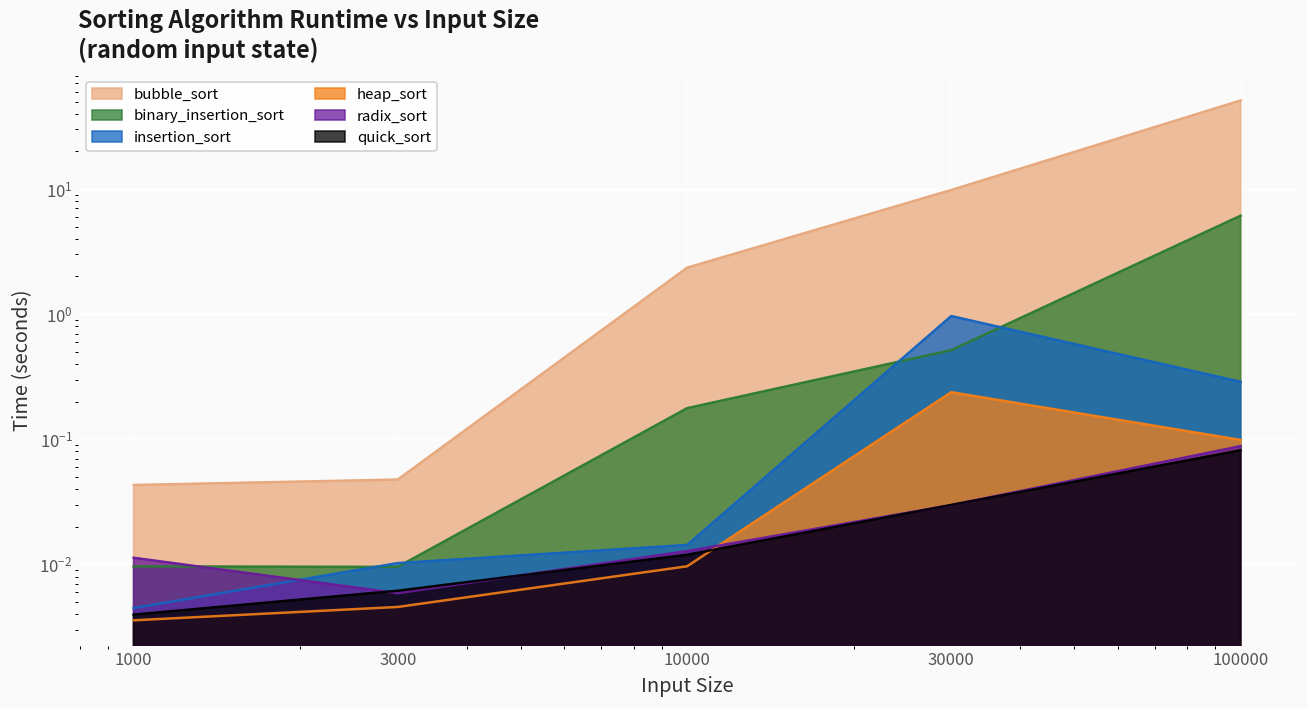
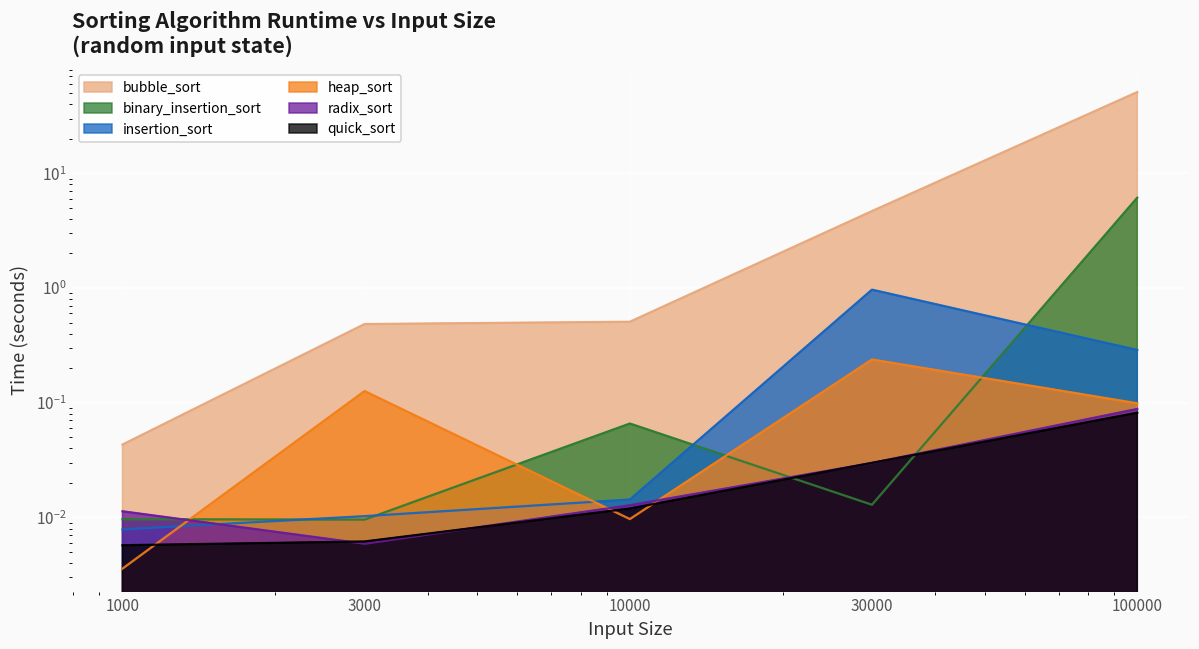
  {
    "bubble_sort": {
      "1000": 0.043,
-     "3000": 0.05,
-     "10000": 2.4,
-     "30000": 10,
+     "3000": 0.5,
+     "10000": 0.5,
+     "30000": 5,
      "100000": 50
    },
    "binary_insertion_sort": {
      "1000": 0.010,
      "3000": 0.010,
-     "10000": 0.18,
-     "30000": 0.5,
+     "10000": 0.07,
+     "30000": 0.013,
      "100000": 6
    },
    "insertion_sort": {
-     "1000": 0.0045,
+     "1000": 0.008,
      "3000": 0.010,
      "10000": 0.014,
      "30000": 1.0,
      "100000": 0.29
    },
    "heap_sort": {
      "1000": 0.0036,
-     "3000": 0.005,
+     "3000": 0.13,
      "10000": 0.010,
      "30000": 0.24,
      "100000": 0.10
    },
    "radix_sort": {
      "1000": 0.011,
      "10000": 0.013,
      "100000": 0.09
    },
    "quick_sort": {
-     "1000": 0.0040,
+     "1000": 0.006,
      "10000": 0.012,
      "100000": 0.08
    }
  }
